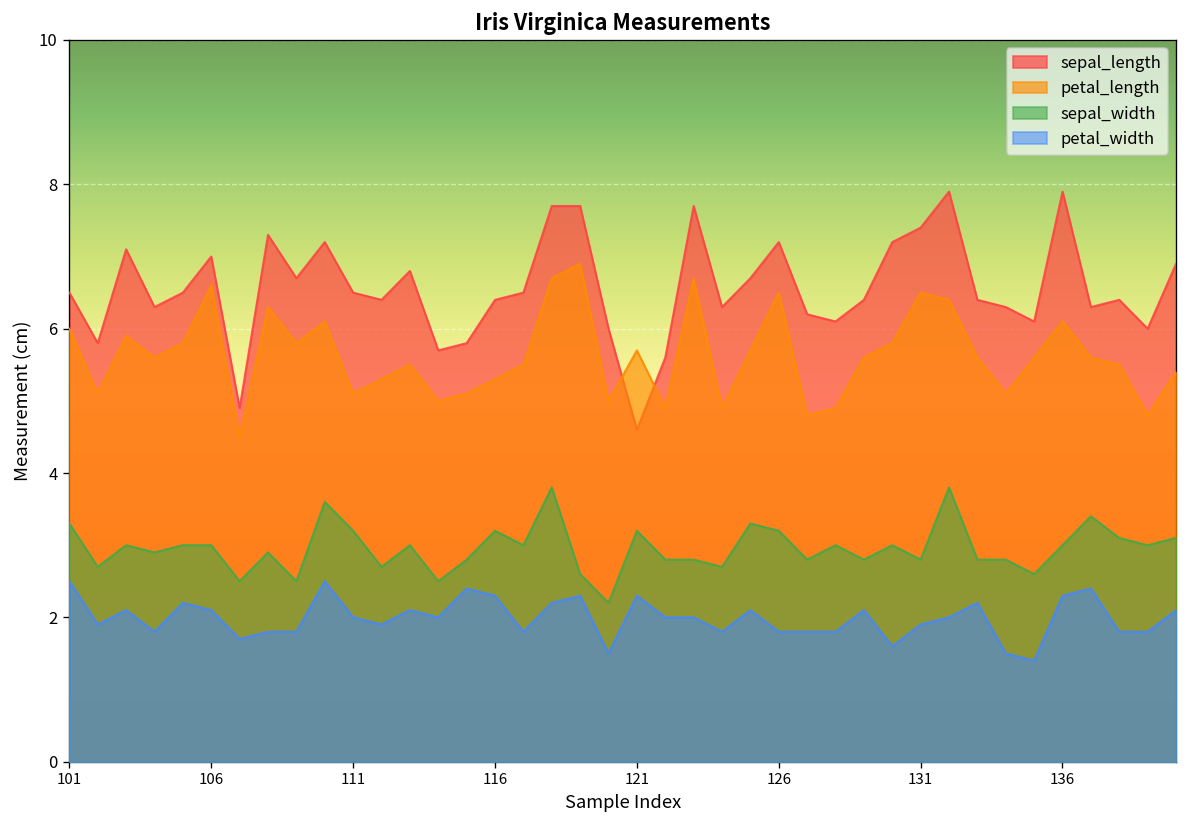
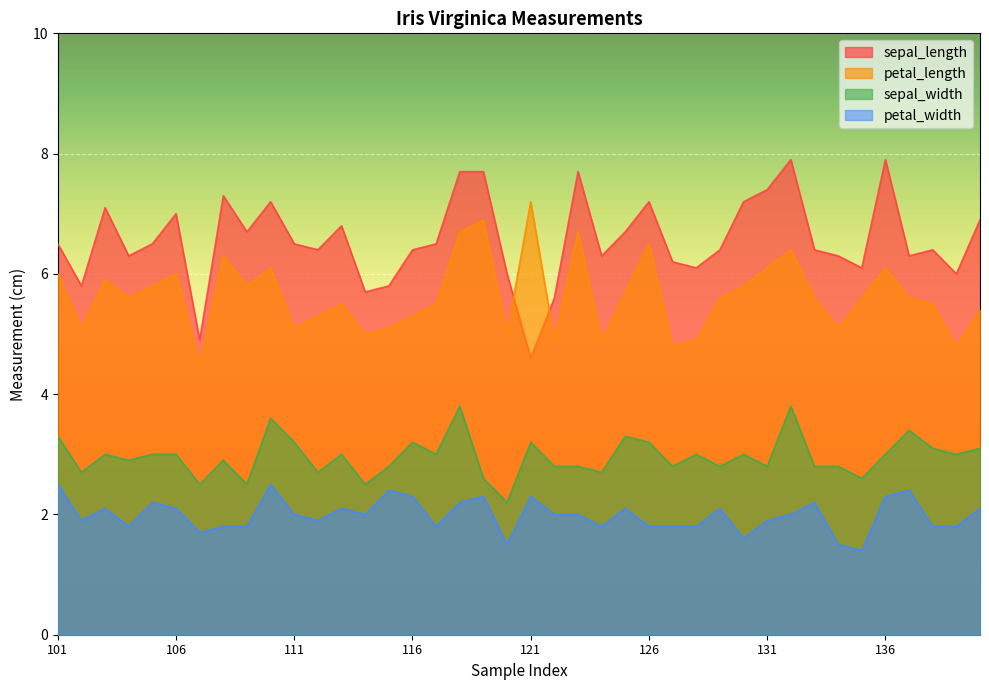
  {
    "sepal_length": {
      "101": 6.5,
      "106": 7.0,
      "111": 6.5,
      "116": 6.4,
      "121": 4.6,
      "126": 7.2,
      "131": 7.4,
      "136": 7.9
    },
    "petal_length": {
      "101": 6.0,
-     "106": 6.6,
+     "106": 6.0,
      "111": 5.1,
      "116": 5.3,
-     "121": 5.7,
+     "121": 7.2,
      "126": 6.5,
-     "131": 6.5,
+     "131": 6.1,
      "136": 6.1
    },
    "sepal_width": {
      "101": 3.3,
      "106": 3.0,
      "111": 3.2,
      "116": 3.2,
      "121": 3.2,
      "126": 3.2,
      "131": 2.8,
      "136": 3.0
    },
    "petal_width": {
      "101": 2.5,
      "106": 2.1,
      "111": 2.0,
      "116": 2.3,
      "121": 2.3,
      "126": 1.8,
      "131": 1.9,
      "136": 2.3
    }
  }
